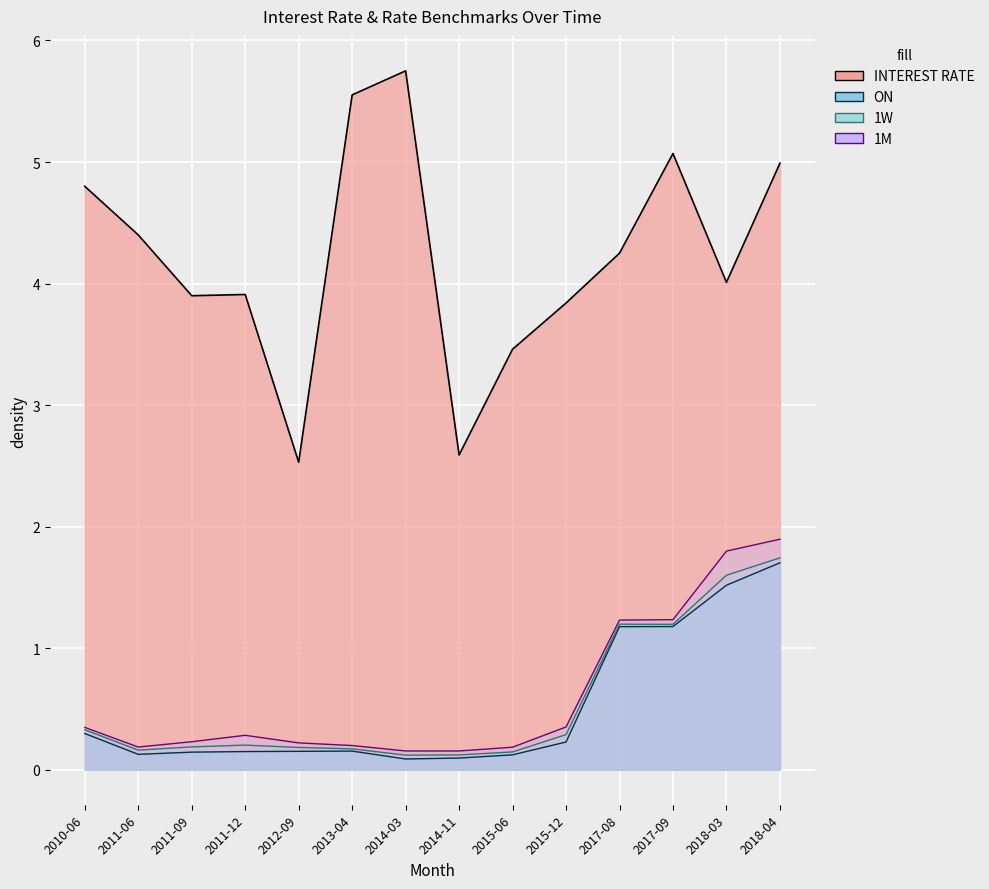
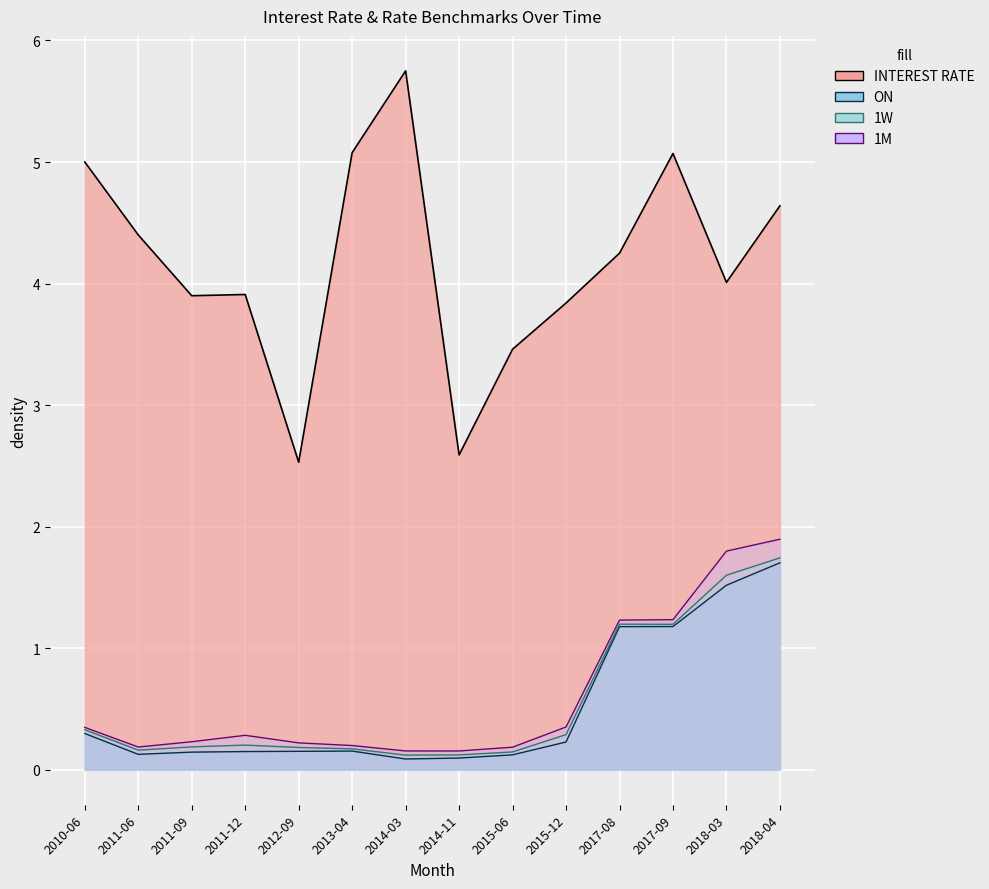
  {
    "INTEREST RATE": {
-     "2010-06": 4.8,
+     "2010-06": 5.0,
      "2011-06": 4.40,
      "2011-09": 3.90,
      "2011-12": 3.91,
      "2012-09": 2.53,
-     "2013-04": 5.55,
+     "2013-04": 5.08,
      "2014-03": 5.75,
      "2014-11": 2.59,
      "2015-06": 3.46,
      "2015-12": 3.84,
      "2017-08": 4.25,
      "2017-09": 5.07,
      "2018-03": 4.01,
-     "2018-04": 4.99
+     "2018-04": 4.64
    }
  }
